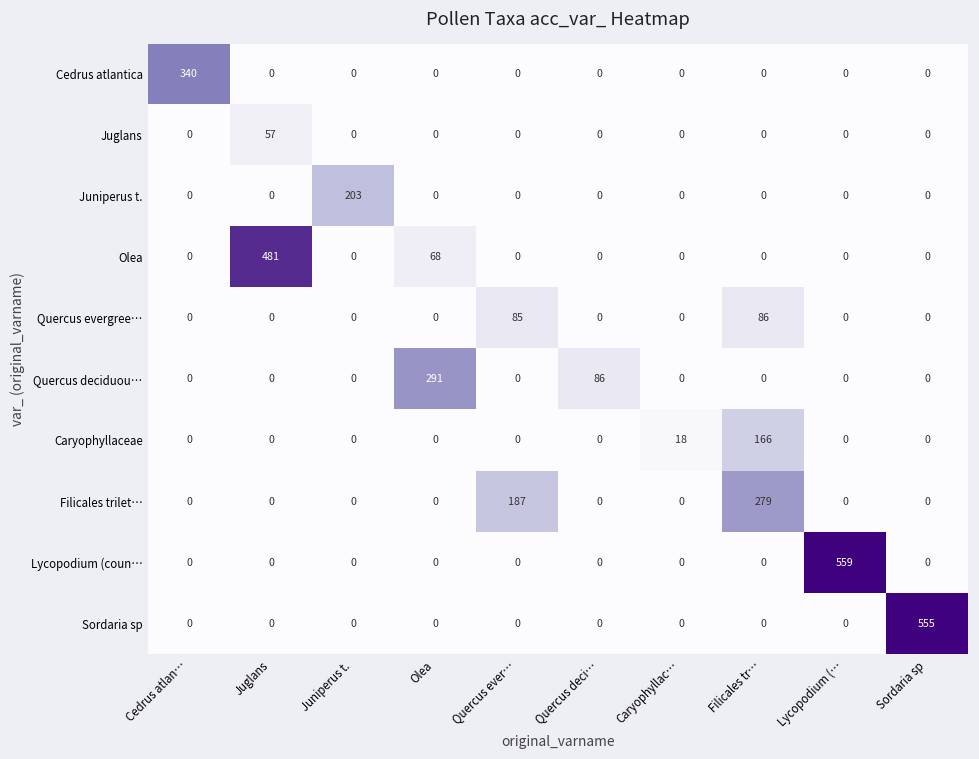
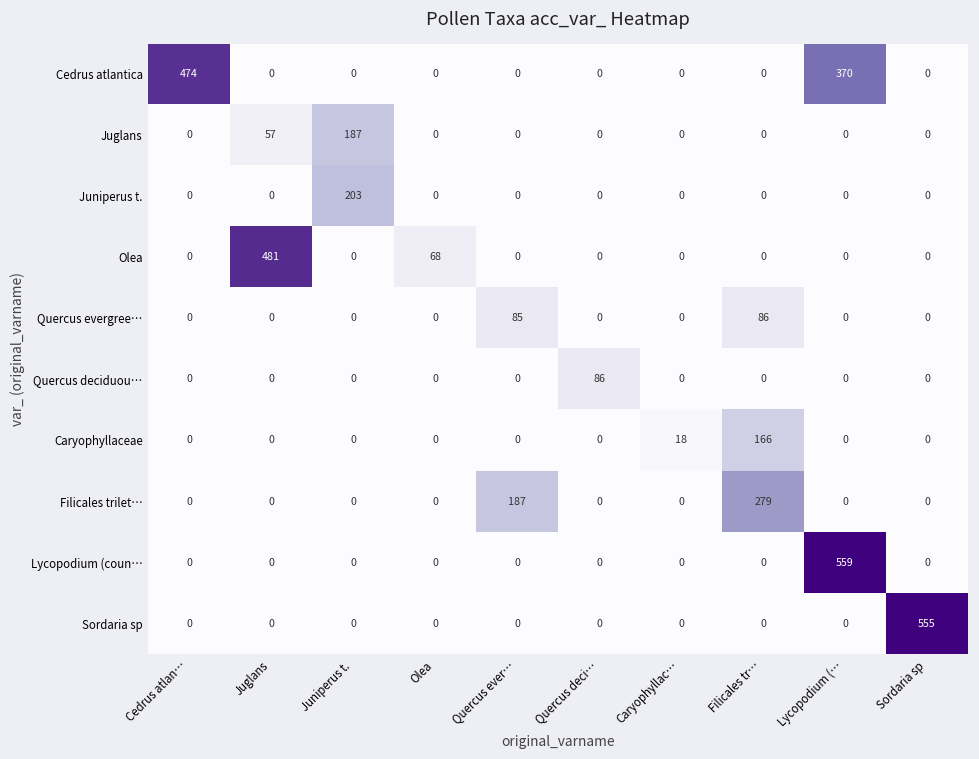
  {
    "Cedrus atlantica": {
-     "Cedrus atlan…": 340,
+     "Cedrus atlan…": 474,
      "Juglans": 0,
      "Juniperus t.": 0,
      "Olea": 0,
      "Quercus ever…": 0,
      "Quercus deci…": 0,
      "Caryophyllac…": 0,
      "Filicales tr…": 0,
-     "Lycopodium (…": 0,
+     "Lycopodium (…": 370,
      "Sordaria sp": 0
    },
    "Juglans": {
      "Cedrus atlan…": 0,
      "Juglans": 57,
-     "Juniperus t.": 0,
+     "Juniperus t.": 187,
      "Olea": 0,
      "Quercus ever…": 0,
      "Quercus deci…": 0,
      "Caryophyllac…": 0,
      "Filicales tr…": 0,
      "Lycopodium (…": 0,
      "Sordaria sp": 0
    },
    "Juniperus t.": {
      "Cedrus atlan…": 0,
      "Juglans": 0,
      "Juniperus t.": 203,
      "Olea": 0,
      "Quercus ever…": 0,
      "Quercus deci…": 0,
      "Caryophyllac…": 0,
      "Filicales tr…": 0,
      "Lycopodium (…": 0,
      "Sordaria sp": 0
    },
    "Olea": {
      "Cedrus atlan…": 0,
      "Juglans": 481,
      "Juniperus t.": 0,
      "Olea": 68,
      "Quercus ever…": 0,
      "Quercus deci…": 0,
      "Caryophyllac…": 0,
      "Filicales tr…": 0,
      "Lycopodium (…": 0,
      "Sordaria sp": 0
    },
    "Quercus evergree…": {
      "Cedrus atlan…": 0,
      "Juglans": 0,
      "Juniperus t.": 0,
      "Olea": 0,
      "Quercus ever…": 85,
      "Quercus deci…": 0,
      "Caryophyllac…": 0,
      "Filicales tr…": 86,
      "Lycopodium (…": 0,
      "Sordaria sp": 0
    },
    "Quercus deciduou…": {
      "Cedrus atlan…": 0,
      "Juglans": 0,
      "Juniperus t.": 0,
-     "Olea": 291,
+     "Olea": 0,
      "Quercus ever…": 0,
      "Quercus deci…": 86,
      "Caryophyllac…": 0,
      "Filicales tr…": 0,
      "Lycopodium (…": 0,
      "Sordaria sp": 0
    },
    "Caryophyllaceae": {
      "Cedrus atlan…": 0,
      "Juglans": 0,
      "Juniperus t.": 0,
      "Olea": 0,
      "Quercus ever…": 0,
      "Quercus deci…": 0,
      "Caryophyllac…": 18,
      "Filicales tr…": 166,
      "Lycopodium (…": 0,
      "Sordaria sp": 0
    },
    "Filicales trilet…": {
      "Cedrus atlan…": 0,
      "Juglans": 0,
      "Juniperus t.": 0,
      "Olea": 0,
      "Quercus ever…": 187,
      "Quercus deci…": 0,
      "Caryophyllac…": 0,
      "Filicales tr…": 279,
      "Lycopodium (…": 0,
      "Sordaria sp": 0
    },
    "Lycopodium (coun…": {
      "Cedrus atlan…": 0,
      "Juglans": 0,
      "Juniperus t.": 0,
      "Olea": 0,
      "Quercus ever…": 0,
      "Quercus deci…": 0,
      "Caryophyllac…": 0,
      "Filicales tr…": 0,
      "Lycopodium (…": 559,
      "Sordaria sp": 0
    },
    "Sordaria sp": {
      "Cedrus atlan…": 0,
      "Juglans": 0,
      "Juniperus t.": 0,
      "Olea": 0,
      "Quercus ever…": 0,
      "Quercus deci…": 0,
      "Caryophyllac…": 0,
      "Filicales tr…": 0,
      "Lycopodium (…": 0,
      "Sordaria sp": 555
    }
  }
